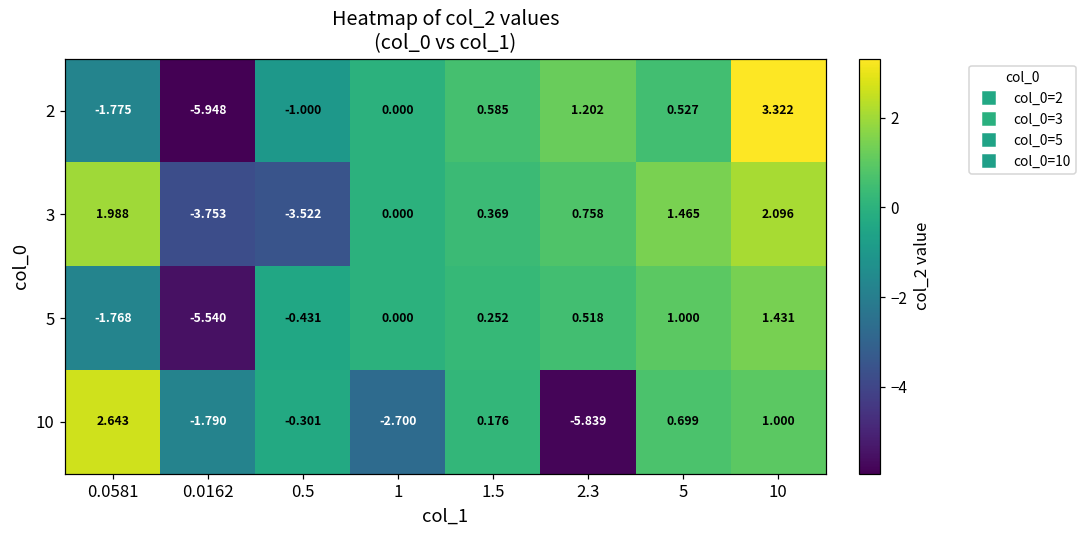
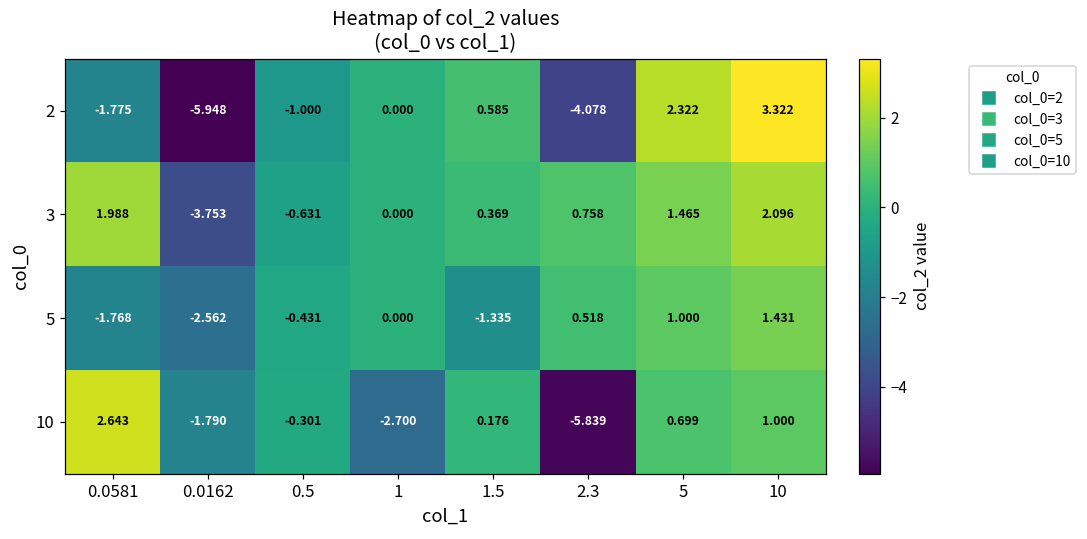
  {
    "2": {
      "0.0581": -1.775,
      "0.0162": -5.948,
      "0.5": -1.000,
      "1": 0.000,
      "1.5": 0.585,
-     "2.3": 1.202,
-     "5": 0.527,
+     "2.3": -4.078,
+     "5": 2.322,
      "10": 3.322
    },
    "3": {
      "0.0581": 1.988,
      "0.0162": -3.753,
-     "0.5": -3.522,
+     "0.5": -0.631,
      "1": 0.000,
      "1.5": 0.369,
      "2.3": 0.758,
      "5": 1.465,
      "10": 2.096
    },
    "5": {
      "0.0581": -1.768,
-     "0.0162": -5.540,
+     "0.0162": -2.562,
      "0.5": -0.431,
      "1": 0.000,
-     "1.5": 0.252,
+     "1.5": -1.335,
      "2.3": 0.518,
      "5": 1.000,
      "10": 1.431
    },
    "10": {
      "0.0581": 2.643,
      "0.0162": -1.790,
      "0.5": -0.301,
      "1": -2.700,
      "1.5": 0.176,
      "2.3": -5.839,
      "5": 0.699,
      "10": 1.000
    }
  }
